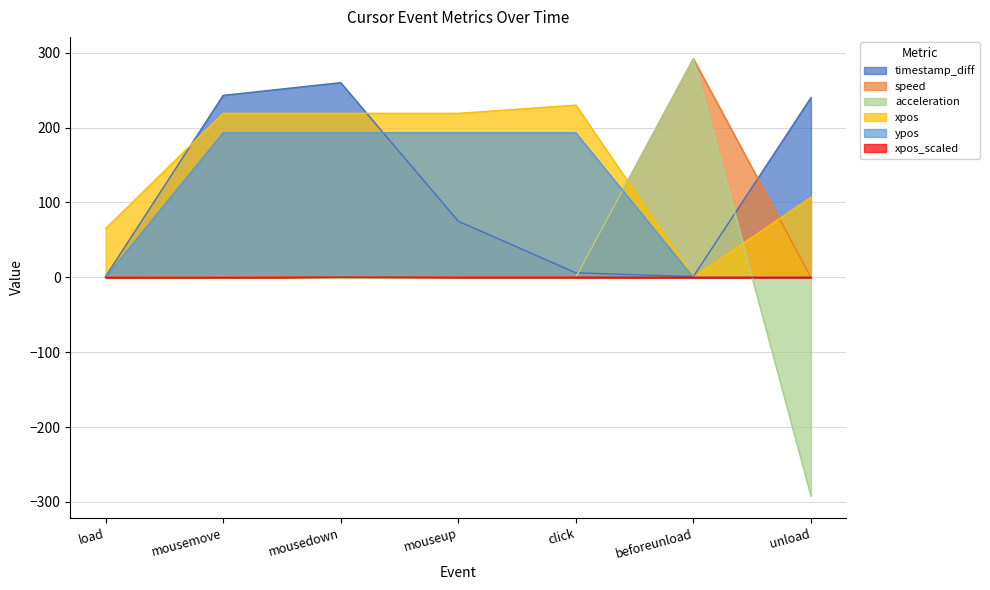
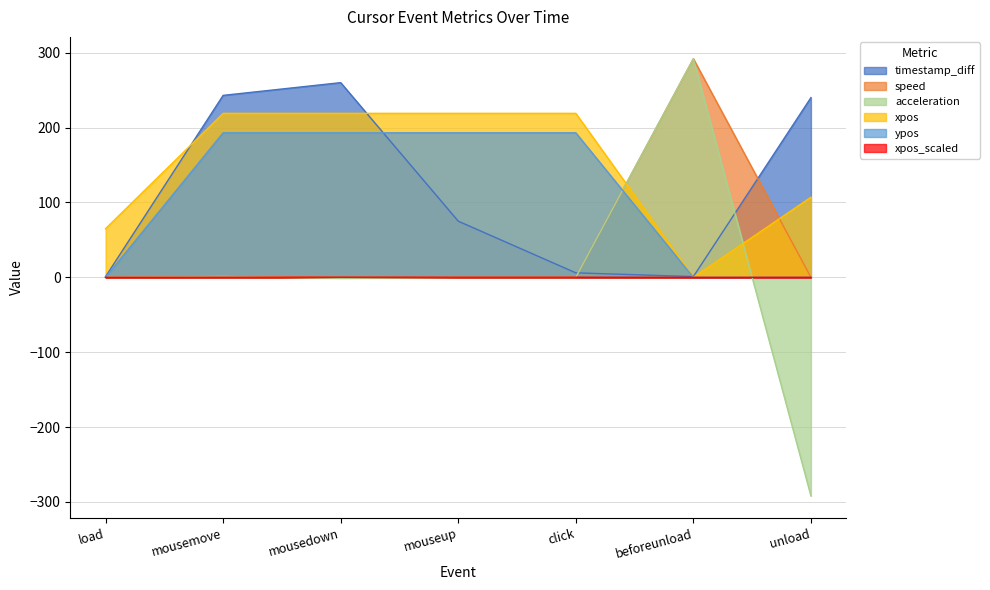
  {
    "xpos": {
      "load": 70,
      "mousemove": 220,
      "mousedown": 220,
      "mouseup": 220,
-     "click": 230,
+     "click": 220,
      "unload": 110
    }
  }
